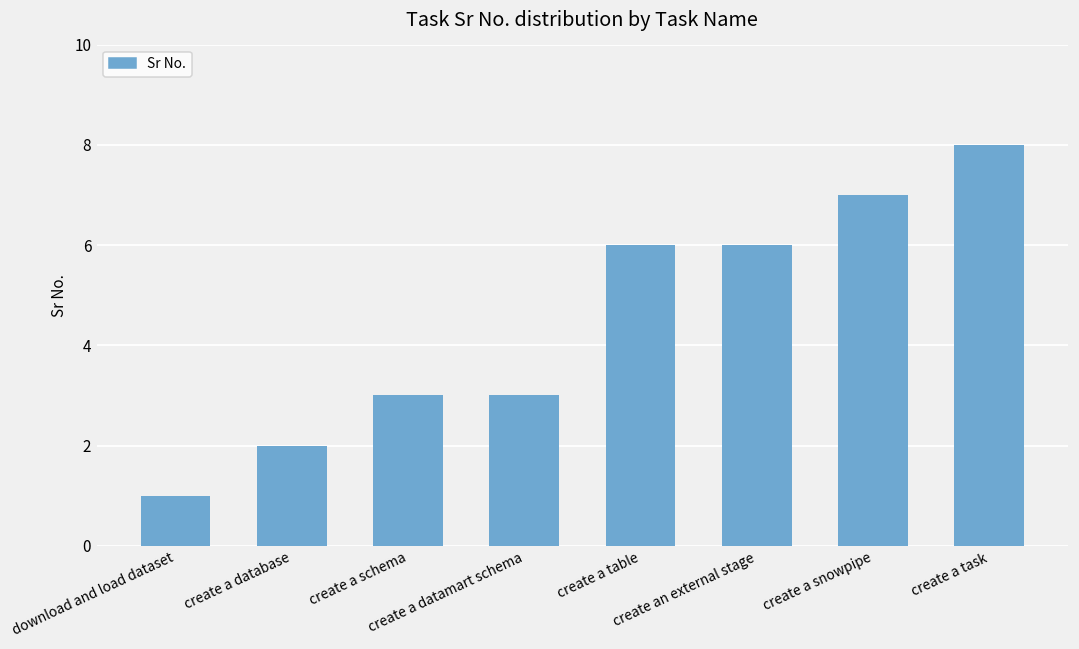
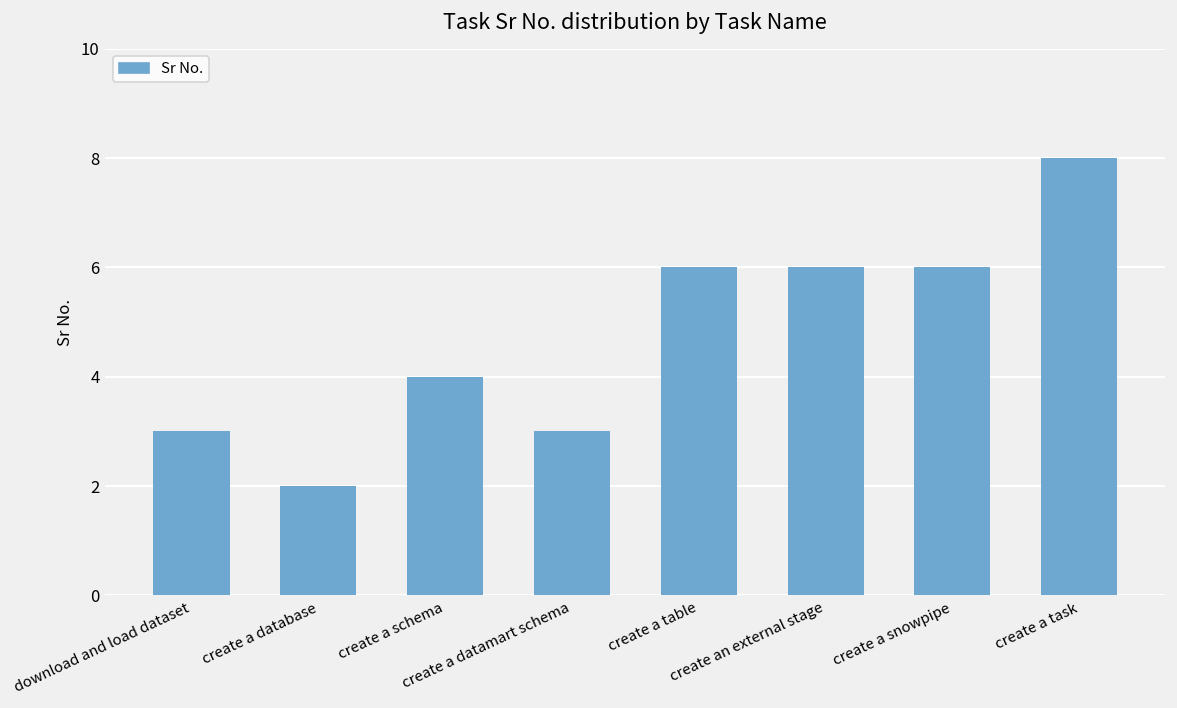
  {
-   "download and load dataset": 1,
+   "download and load dataset": 3,
    "create a database": 2,
-   "create a schema": 3,
+   "create a schema": 4,
    "create a datamart schema": 3,
    "create a table": 6,
    "create an external stage": 6,
-   "create a snowpipe": 7,
+   "create a snowpipe": 6,
    "create a task": 8
  }
